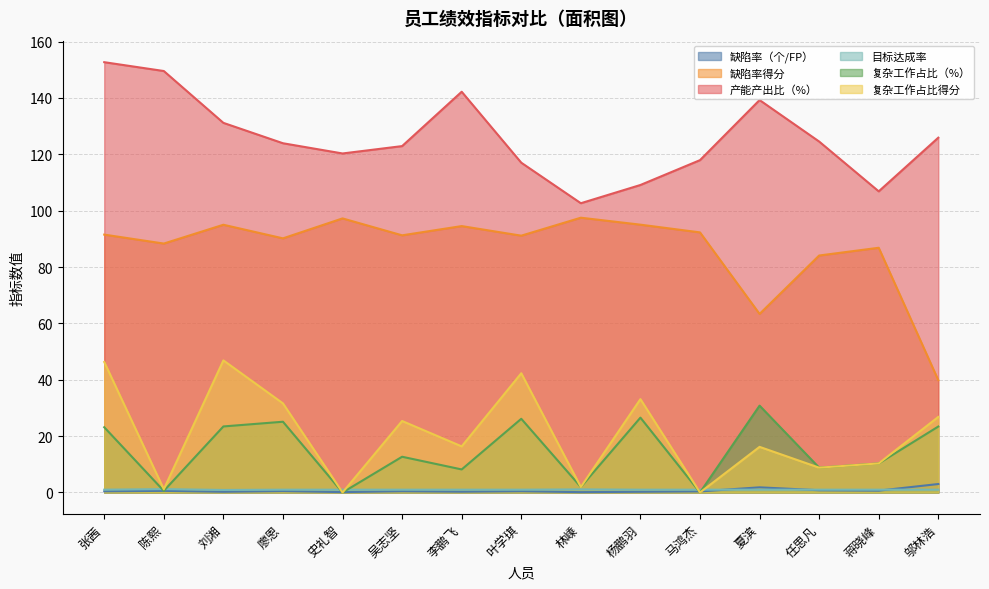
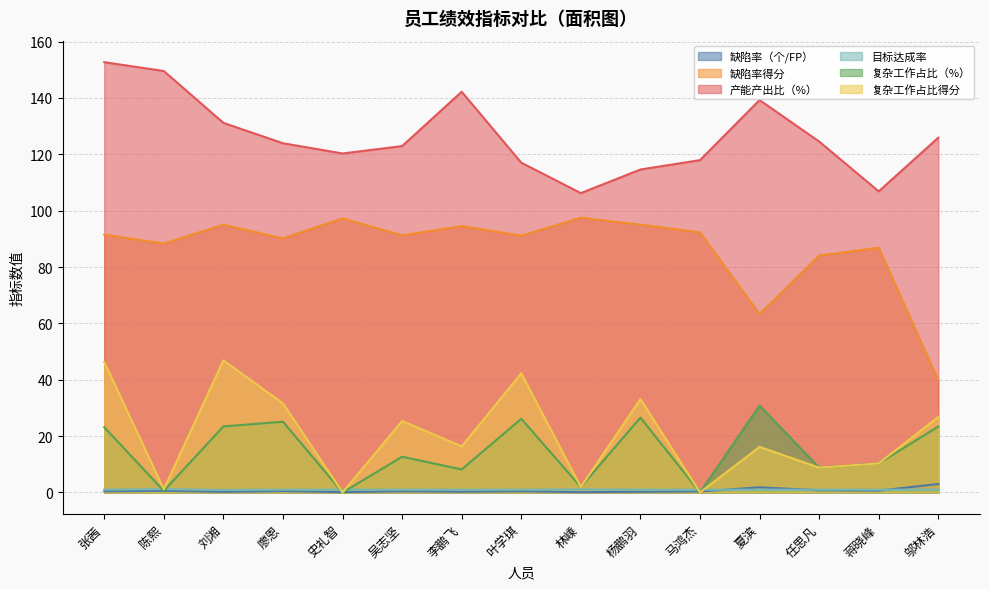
  {
    "缺陷率（个/FP）": {
      "林嵊": 0,
      "邬林浩": 3
    },
    "产能产出比（%）": {
      "张茜": 153,
      "陈熙": 150,
      "刘湘": 131,
      "廖恩": 124,
      "史礼智": 120,
      "吴志坚": 123,
      "李鹏飞": 142,
      "叶学琪": 117,
-     "林嵊": 103,
-     "杨鹏羽": 109,
+     "林嵊": 106,
+     "杨鹏羽": 115,
      "马鸿杰": 118,
      "夏滨": 139,
      "任思凡": 125,
      "蒋晓峰": 107,
      "邬林浩": 126
    },
    "目标达成率": {
      "邬林浩": 1
    },
    "复杂工作占比（%）": {
      "张茜": 23,
      "刘湘": 23,
      "廖恩": 25,
      "吴志坚": 13,
      "李鹏飞": 8,
      "叶学琪": 26,
      "杨鹏羽": 27,
      "夏滨": 31,
      "邬林浩": 23
    }
  }
